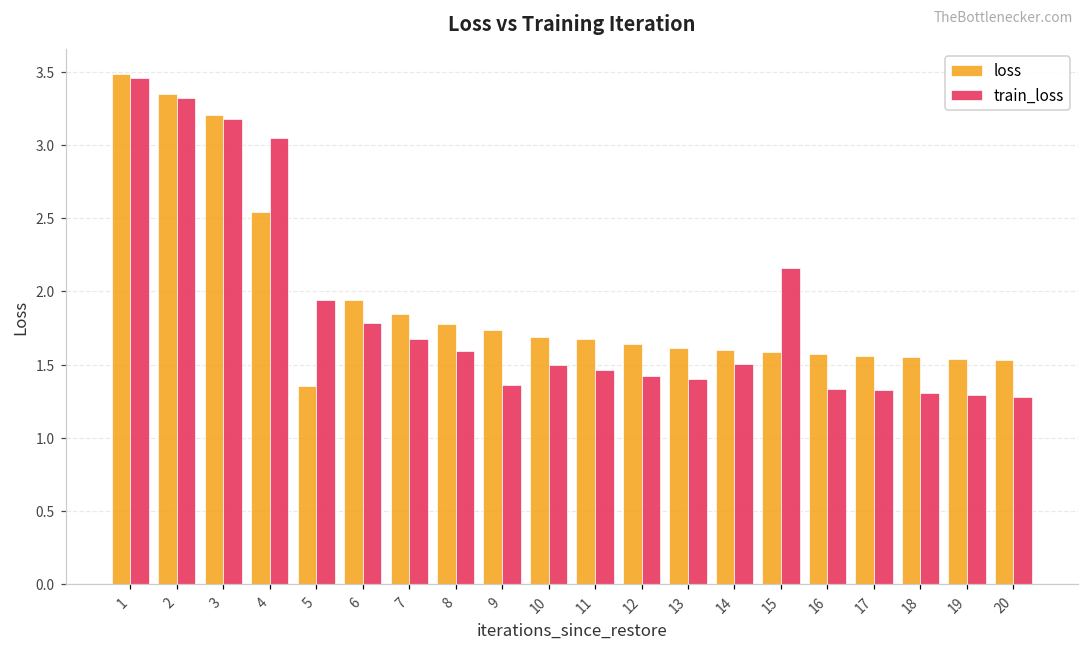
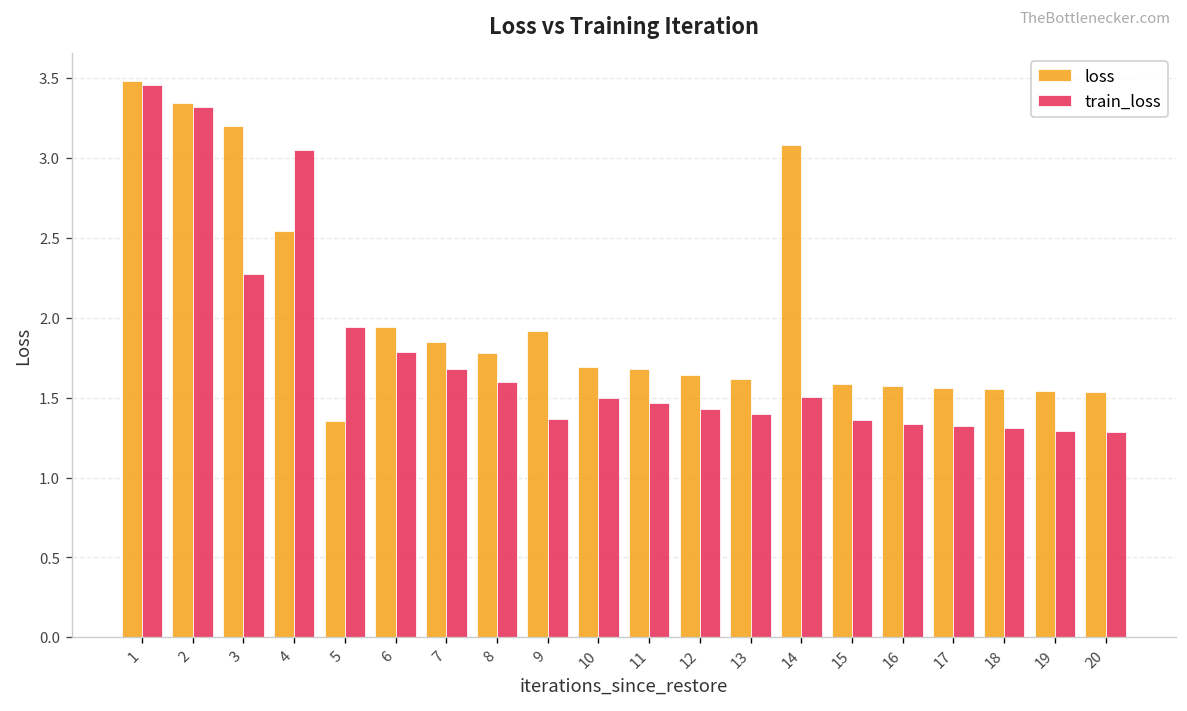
  {
    "loss": {
      "1": 3.48,
      "2": 3.35,
      "3": 3.20,
      "4": 2.54,
      "5": 1.36,
      "6": 1.94,
      "7": 1.85,
      "8": 1.78,
-     "9": 1.74,
+     "9": 1.92,
      "10": 1.69,
      "11": 1.68,
      "12": 1.64,
      "13": 1.62,
-     "14": 1.60,
+     "14": 3.08,
      "15": 1.58,
      "16": 1.57,
      "17": 1.56,
      "18": 1.55,
      "19": 1.54,
      "20": 1.53
    },
    "train_loss": {
      "1": 3.46,
      "2": 3.32,
-     "3": 3.17,
+     "3": 2.27,
      "4": 3.05,
      "5": 1.94,
      "6": 1.79,
      "7": 1.68,
      "8": 1.59,
      "9": 1.36,
      "10": 1.50,
      "11": 1.46,
      "12": 1.43,
      "13": 1.40,
      "14": 1.50,
-     "15": 2.16,
+     "15": 1.36,
      "16": 1.33,
      "17": 1.32,
      "18": 1.31,
      "19": 1.29,
      "20": 1.28
    }
  }
